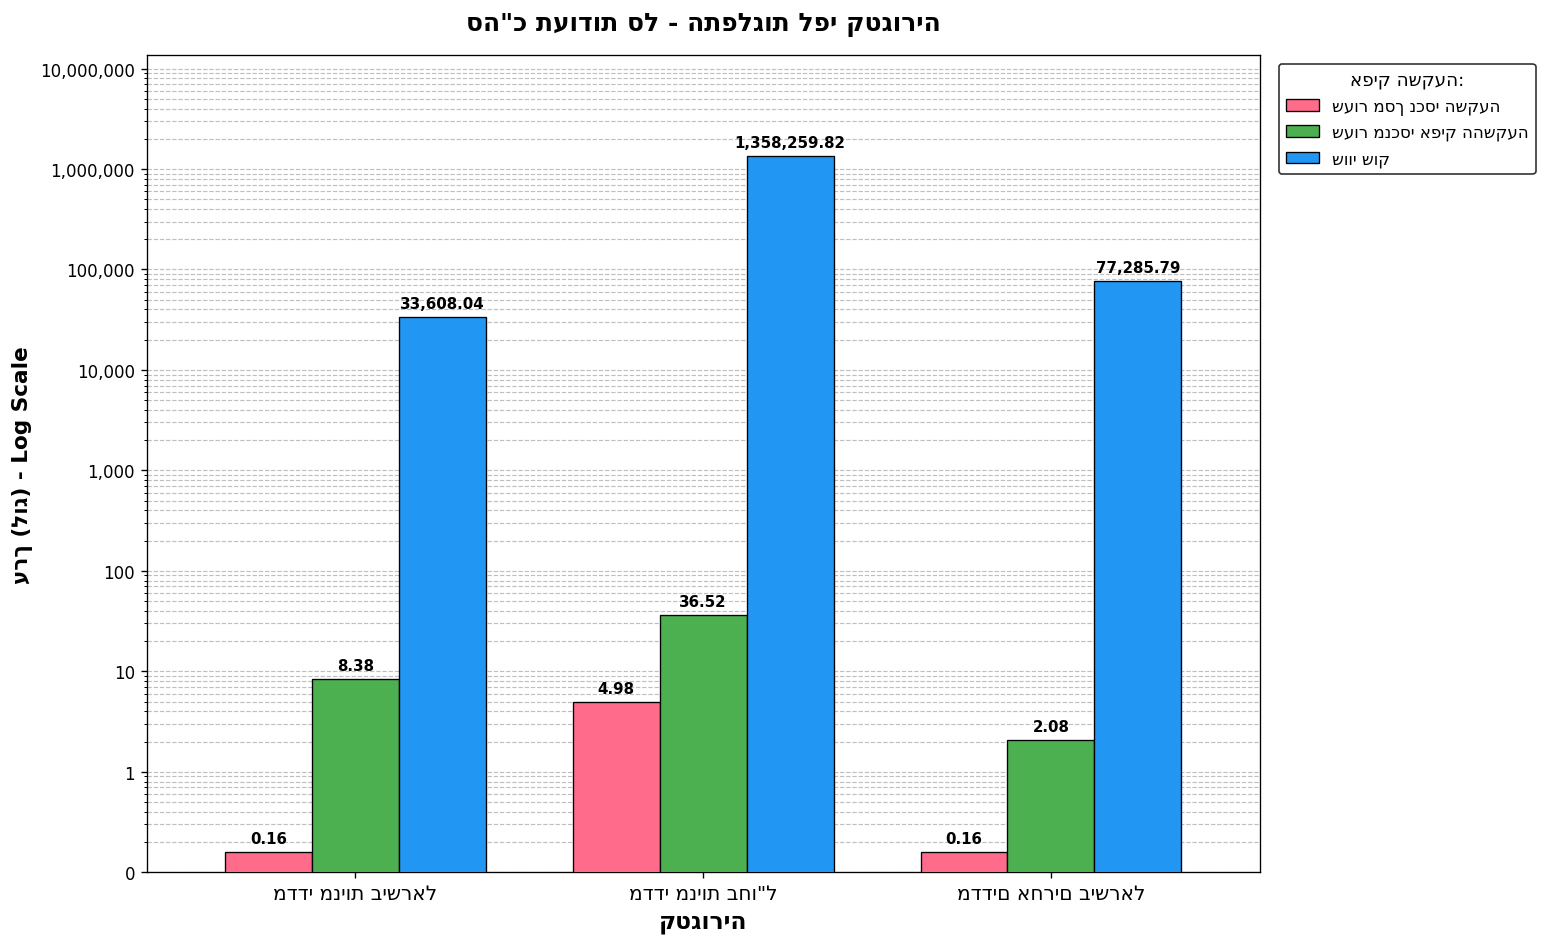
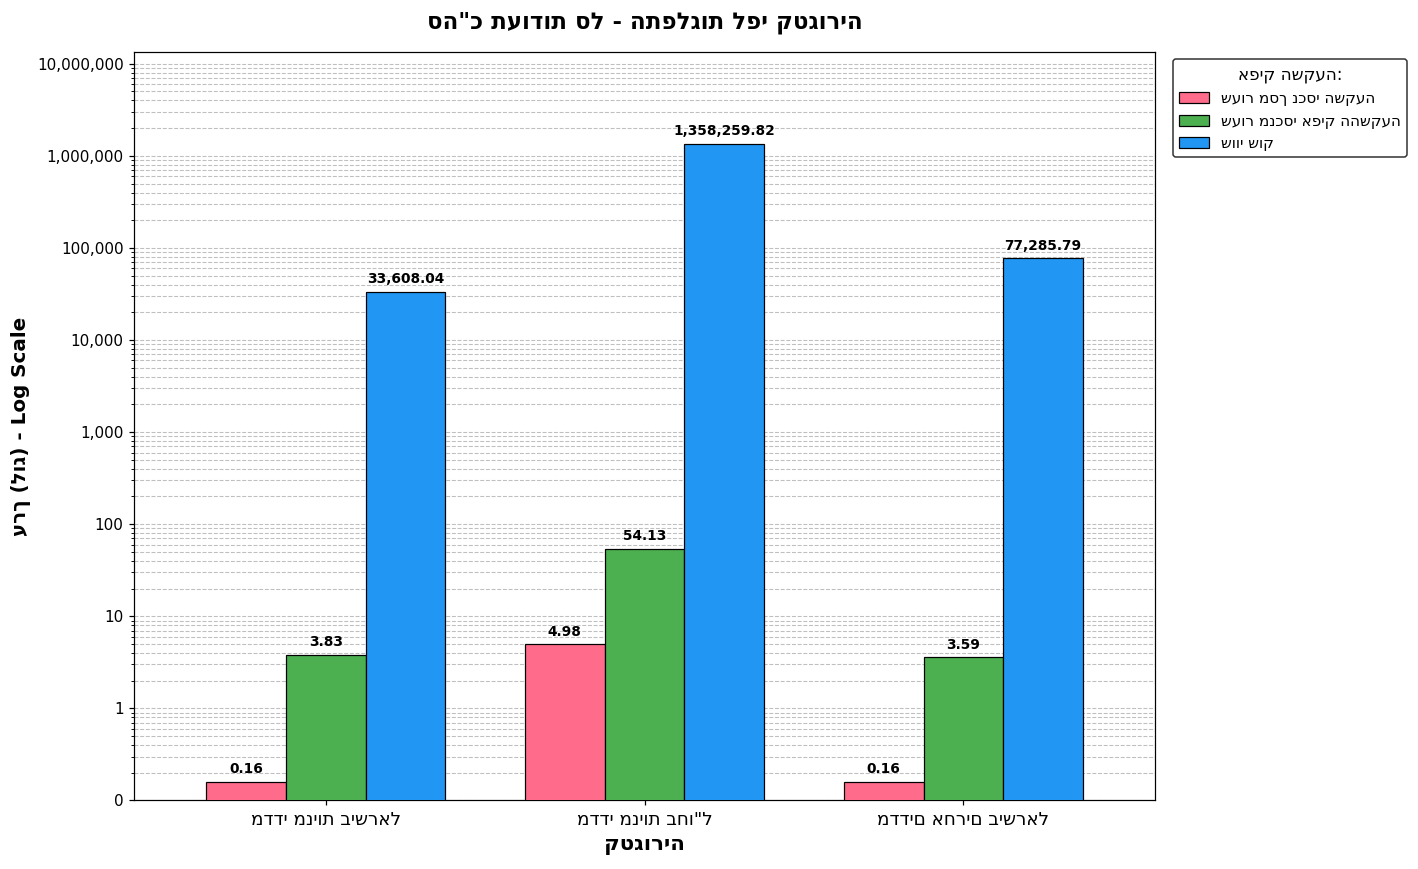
  {
    "שעור מסך נכסי השקעה": {
      "מדדי מניות בישראל": "0.16",
      "מדדי מניות בחו\"ל": "4.98",
      "מדדים אחרים בישראל": "0.16"
    },
    "שעור מנכסי אפיק ההשקעה": {
-     "מדדי מניות בישראל": "8.38",
-     "מדדי מניות בחו\"ל": "36.52",
-     "מדדים אחרים בישראל": "2.08"
+     "מדדי מניות בישראל": "3.83",
+     "מדדי מניות בחו\"ל": "54.13",
+     "מדדים אחרים בישראל": "3.59"
    },
    "שווי שוק": {
      "מדדי מניות בישראל": "33,608.04",
      "מדדי מניות בחו\"ל": "1,358,259.82",
      "מדדים אחרים בישראל": "77,285.79"
    }
  }
